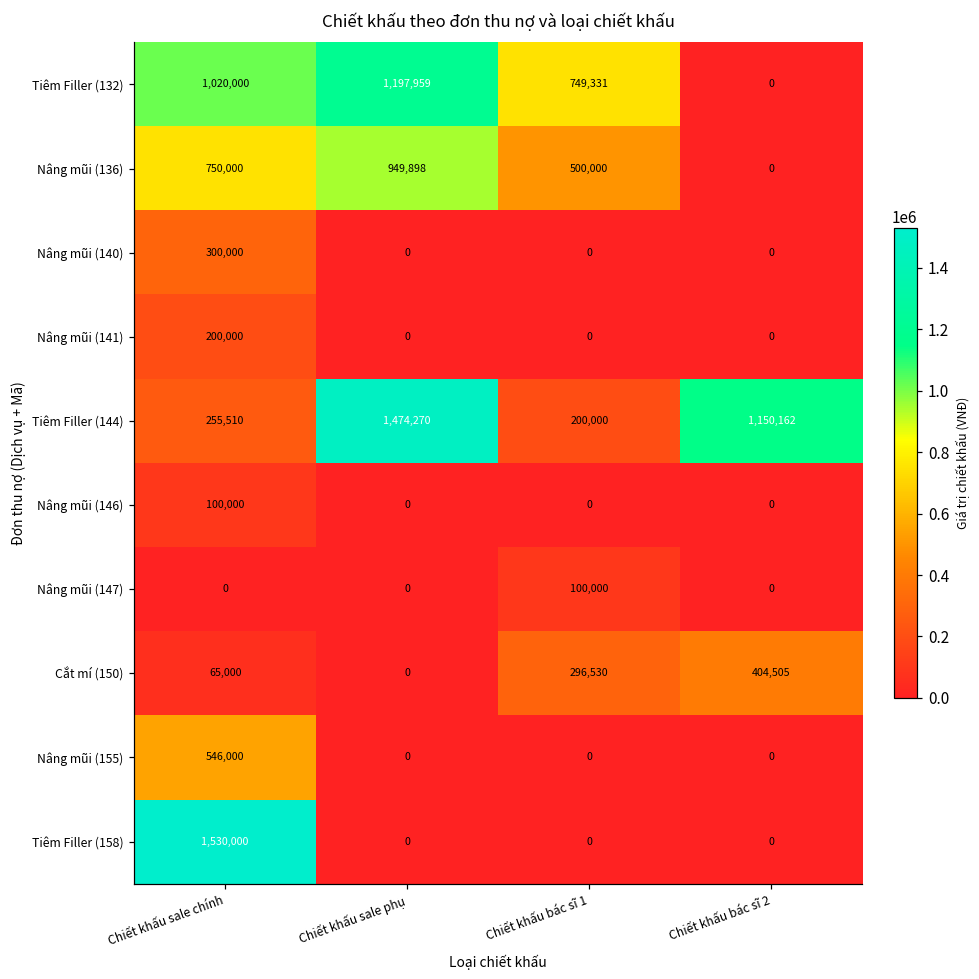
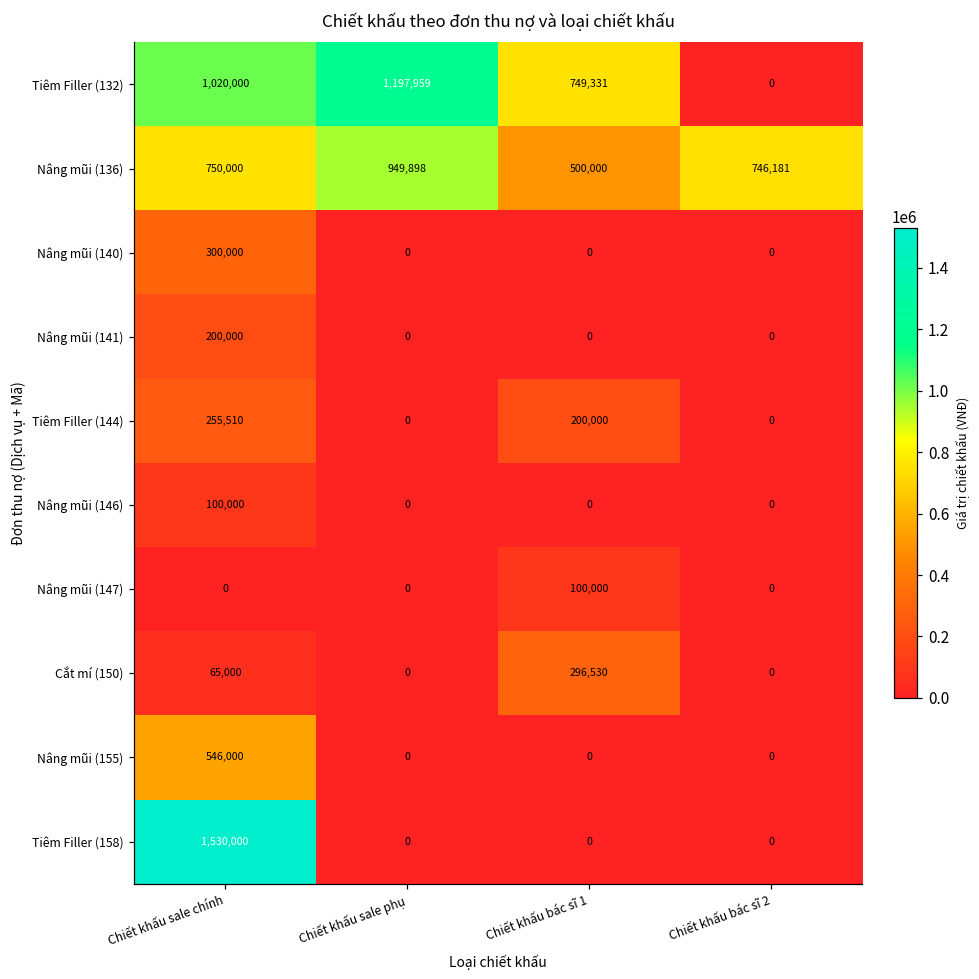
  {
    "Tiêm Filler (132)": {
      "Chiết khấu sale chính": "1,020,000",
      "Chiết khấu sale phụ": "1,197,959",
      "Chiết khấu bác sĩ 1": "749,331",
      "Chiết khấu bác sĩ 2": "0"
    },
    "Nâng mũi (136)": {
      "Chiết khấu sale chính": "750,000",
      "Chiết khấu sale phụ": "949,898",
      "Chiết khấu bác sĩ 1": "500,000",
-     "Chiết khấu bác sĩ 2": "0"
+     "Chiết khấu bác sĩ 2": "746,181"
    },
    "Nâng mũi (140)": {
      "Chiết khấu sale chính": "300,000",
      "Chiết khấu sale phụ": "0",
      "Chiết khấu bác sĩ 1": "0",
      "Chiết khấu bác sĩ 2": "0"
    },
    "Nâng mũi (141)": {
      "Chiết khấu sale chính": "200,000",
      "Chiết khấu sale phụ": "0",
      "Chiết khấu bác sĩ 1": "0",
      "Chiết khấu bác sĩ 2": "0"
    },
    "Tiêm Filler (144)": {
      "Chiết khấu sale chính": "255,510",
-     "Chiết khấu sale phụ": "1,474,270",
+     "Chiết khấu sale phụ": "0",
      "Chiết khấu bác sĩ 1": "200,000",
-     "Chiết khấu bác sĩ 2": "1,150,162"
+     "Chiết khấu bác sĩ 2": "0"
    },
    "Nâng mũi (146)": {
      "Chiết khấu sale chính": "100,000",
      "Chiết khấu sale phụ": "0",
      "Chiết khấu bác sĩ 1": "0",
      "Chiết khấu bác sĩ 2": "0"
    },
    "Nâng mũi (147)": {
      "Chiết khấu sale chính": "0",
      "Chiết khấu sale phụ": "0",
      "Chiết khấu bác sĩ 1": "100,000",
      "Chiết khấu bác sĩ 2": "0"
    },
    "Cắt mí (150)": {
      "Chiết khấu sale chính": "65,000",
      "Chiết khấu sale phụ": "0",
      "Chiết khấu bác sĩ 1": "296,530",
-     "Chiết khấu bác sĩ 2": "404,505"
+     "Chiết khấu bác sĩ 2": "0"
    },
    "Nâng mũi (155)": {
      "Chiết khấu sale chính": "546,000",
      "Chiết khấu sale phụ": "0",
      "Chiết khấu bác sĩ 1": "0",
      "Chiết khấu bác sĩ 2": "0"
    },
    "Tiêm Filler (158)": {
      "Chiết khấu sale chính": "1,530,000",
      "Chiết khấu sale phụ": "0",
      "Chiết khấu bác sĩ 1": "0",
      "Chiết khấu bác sĩ 2": "0"
    }
  }
